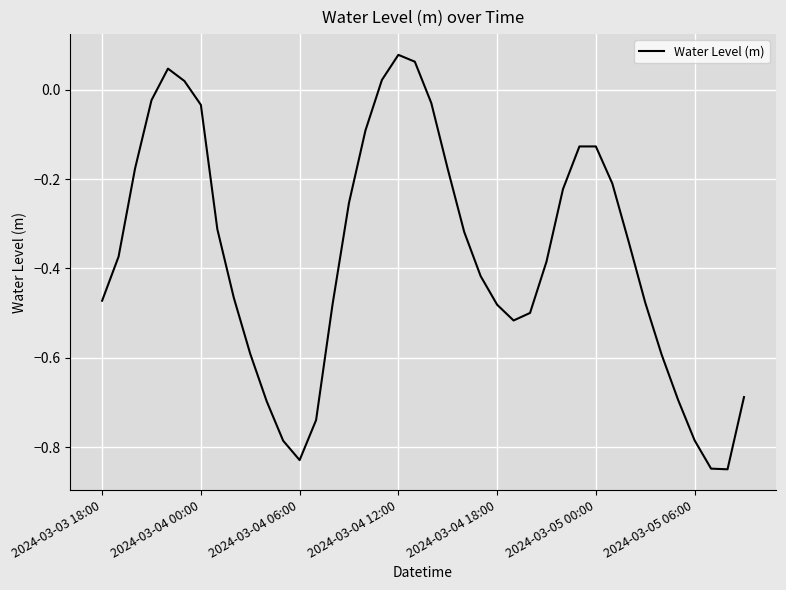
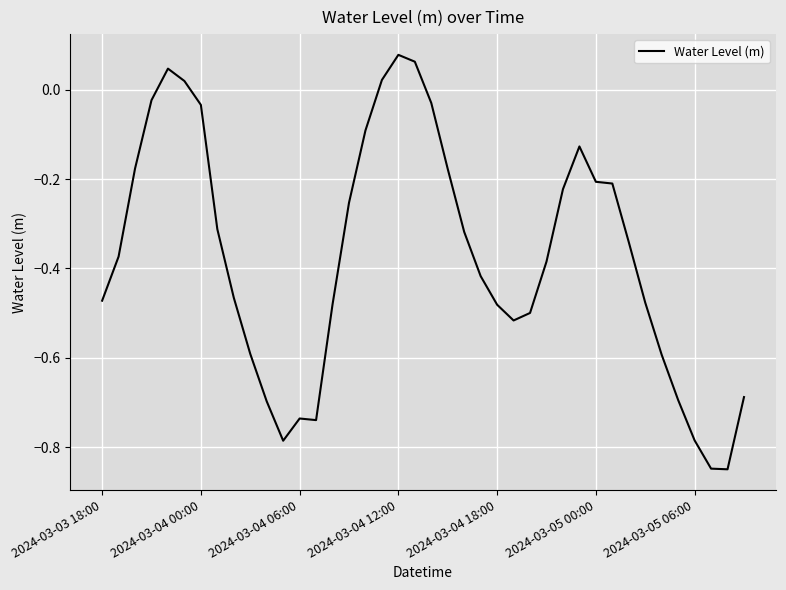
  {
    "2024-03-03 18:00": -0.47,
    "2024-03-04 00:00": -0.03,
-   "2024-03-04 06:00": -0.83,
+   "2024-03-04 06:00": -0.74,
    "2024-03-04 12:00": 0.08,
    "2024-03-04 18:00": -0.48,
-   "2024-03-05 00:00": -0.13,
+   "2024-03-05 00:00": -0.21,
    "2024-03-05 06:00": -0.79
  }
